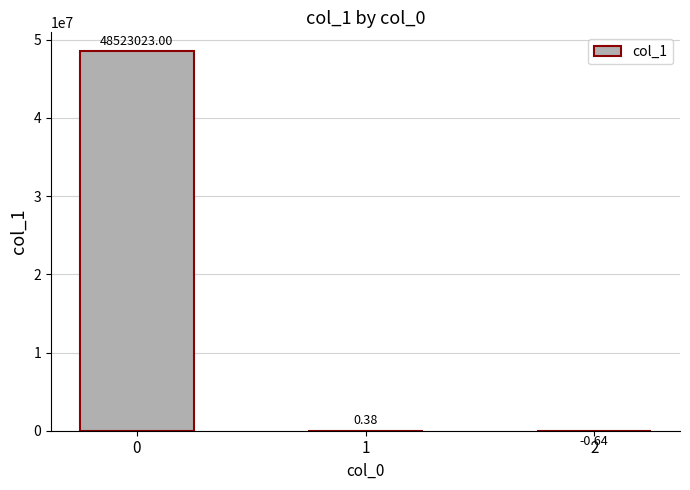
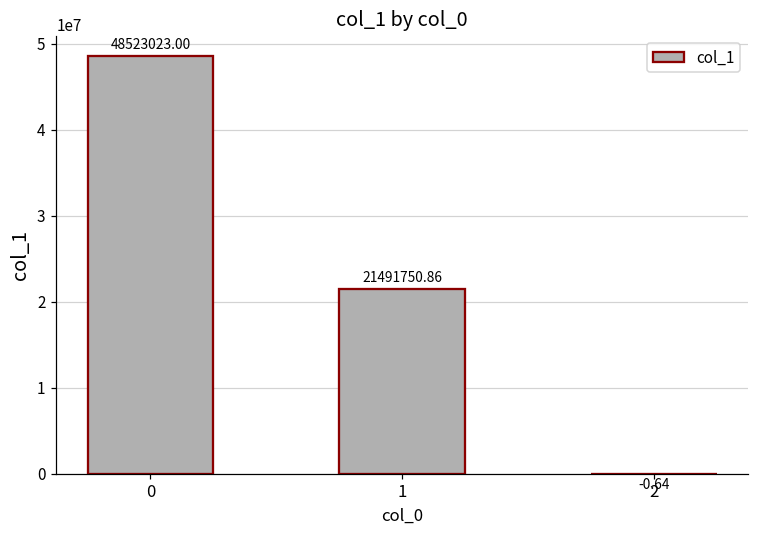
  {
    "0": 48523023.00,
-   "1": 0.38,
+   "1": 21491750.86,
    "2": -0.64
  }
